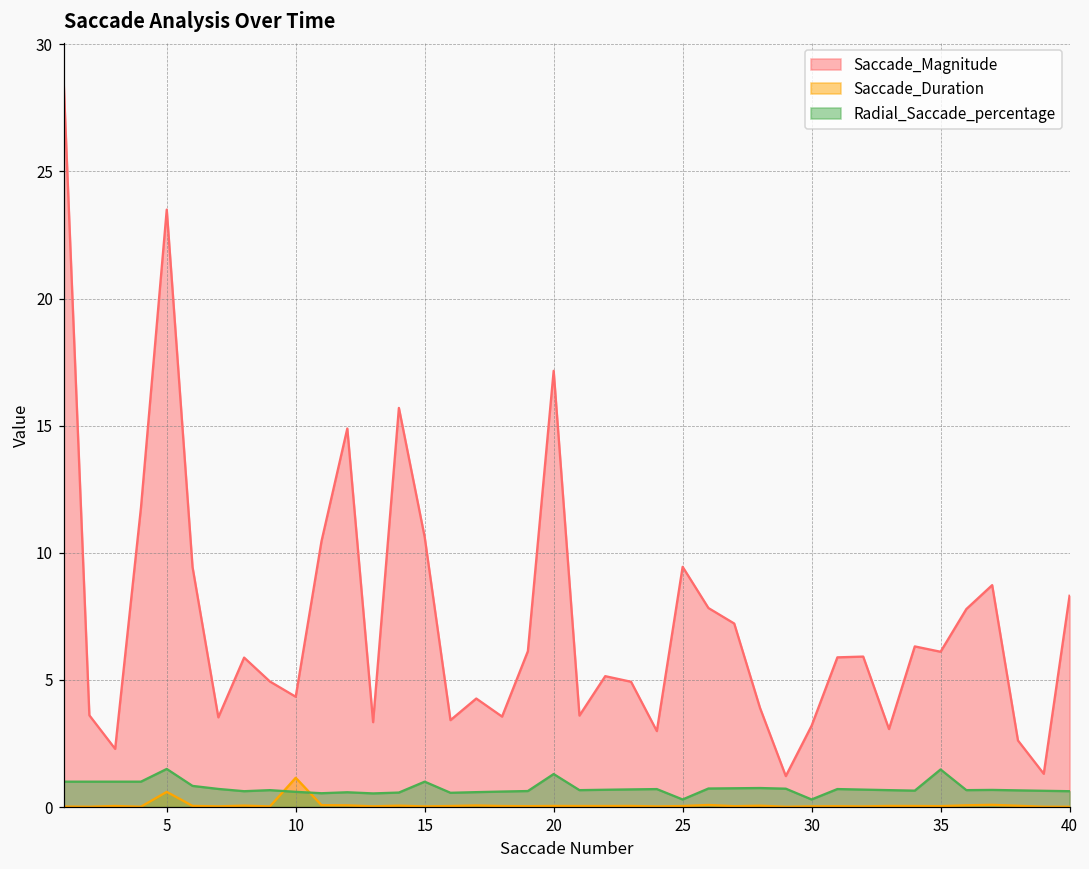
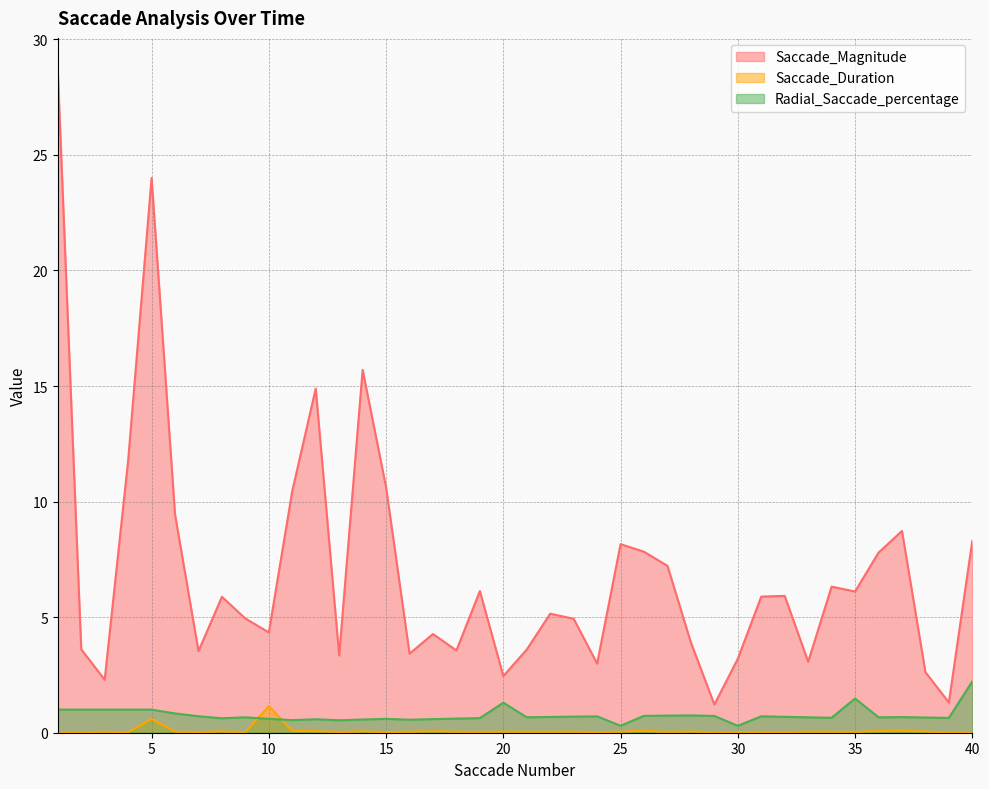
  {
    "Saccade_Magnitude": {
-     "5": 23.5,
+     "5": 24.0,
      "10": 4.3,
      "15": 10.6,
-     "20": 17.2,
-     "25": 9.5,
+     "20": 2.5,
+     "25": 8.2,
      "30": 3.2,
      "35": 6.1,
      "40": 8.3
    },
    "Saccade_Duration": {
      "5": 0.6,
      "10": 1.2,
      "15": 0.0,
      "20": 0.0,
      "25": 0.0,
      "30": 0.0,
      "35": 0.0,
      "40": 0.0
    },
    "Radial_Saccade_percentage": {
-     "5": 1.5,
+     "5": 1.0,
      "10": 0.6,
-     "15": 1.0,
+     "15": 0.6,
      "20": 1.3,
      "25": 0.3,
      "30": 0.3,
      "35": 1.5,
-     "40": 0.6
+     "40": 2.2
    }
  }
